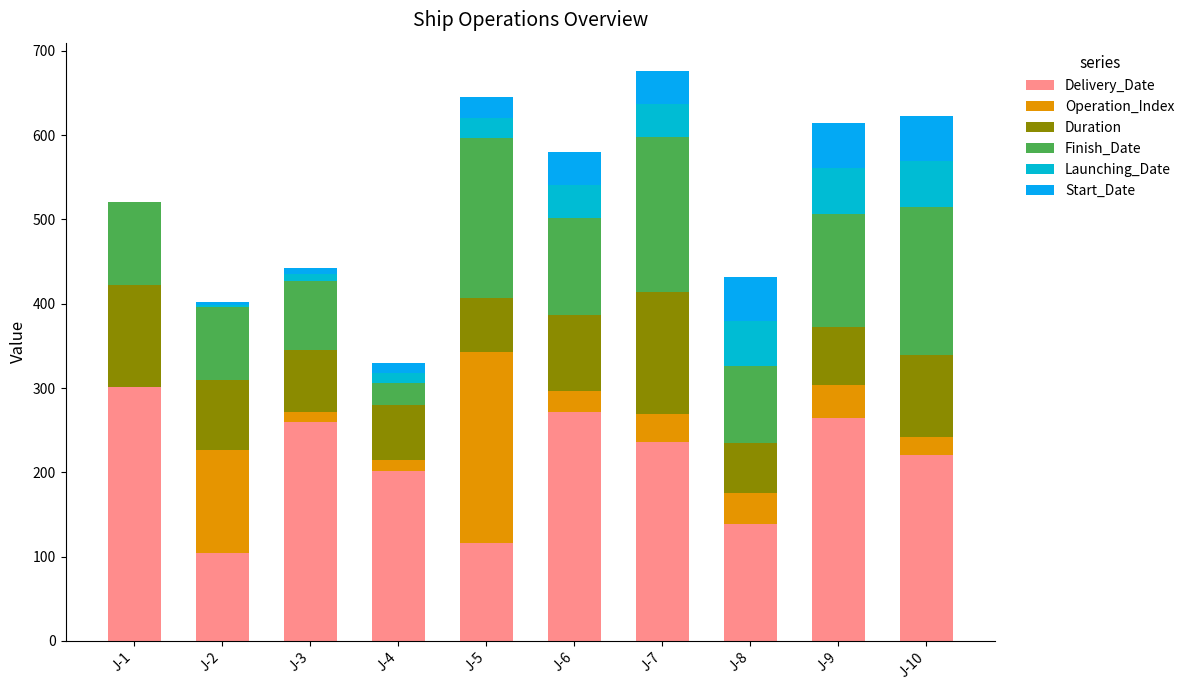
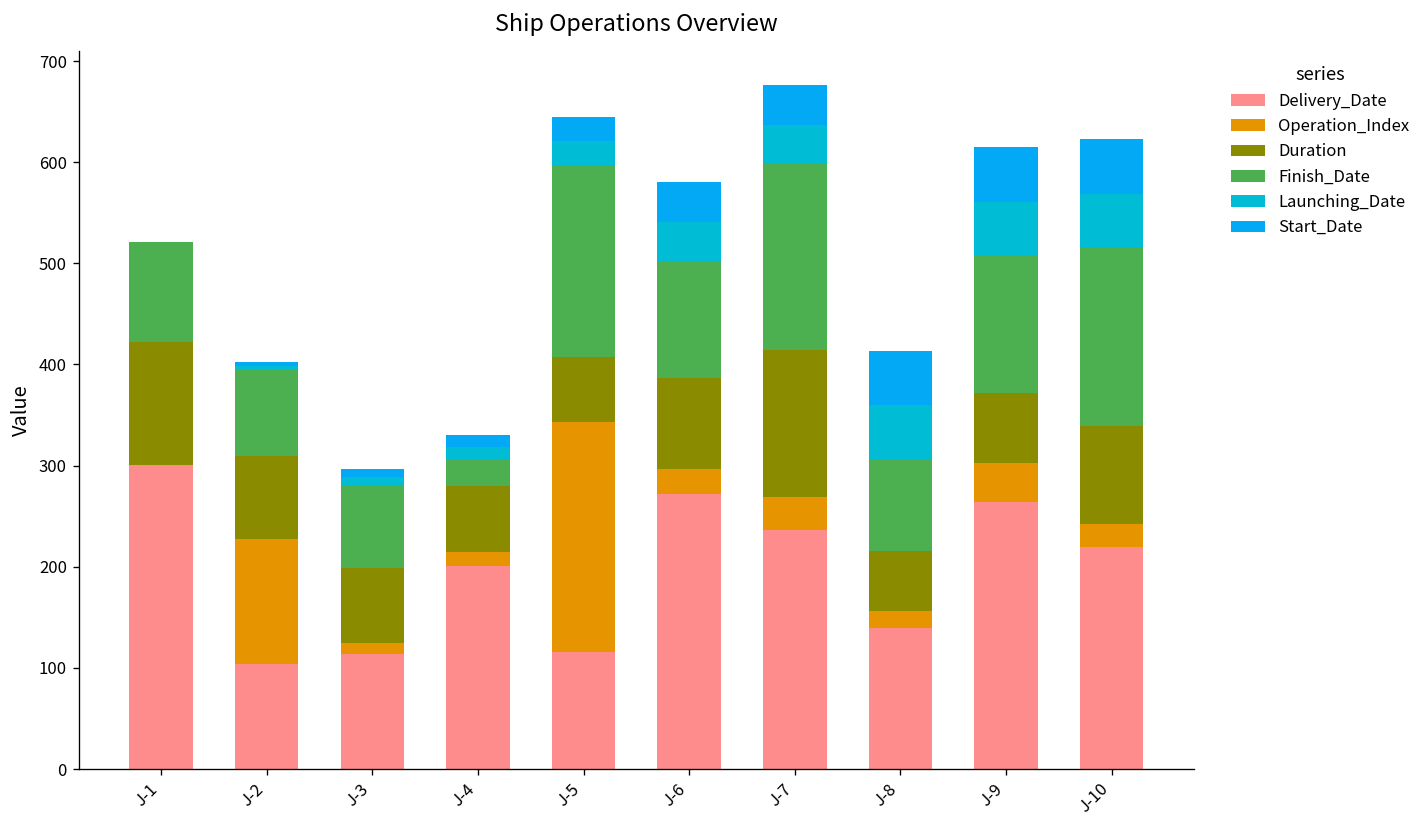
  {
    "Delivery_Date": {
      "J-1": 300,
      "J-2": 100,
-     "J-3": 260,
+     "J-3": 110,
      "J-4": 200,
      "J-5": 120,
      "J-6": 270,
      "J-7": 240,
      "J-8": 140,
      "J-9": 260,
      "J-10": 220
    },
    "Operation_Index": {
      "J-1": 0,
      "J-2": 120,
      "J-3": 10,
      "J-4": 10,
      "J-5": 230,
      "J-6": 30,
      "J-7": 30,
-     "J-8": 40,
+     "J-8": 20,
      "J-9": 40,
      "J-10": 20
    },
    "Duration": {
      "J-1": 120,
      "J-2": 80,
      "J-3": 70,
      "J-4": 70,
      "J-5": 60,
      "J-6": 90,
      "J-7": 150,
      "J-8": 60,
      "J-9": 70,
      "J-10": 100
    },
    "Finish_Date": {
      "J-1": 100,
      "J-2": 90,
      "J-3": 80,
      "J-4": 30,
      "J-5": 190,
      "J-6": 120,
      "J-7": 180,
      "J-8": 90,
      "J-9": 140,
      "J-10": 180
    }
  }
